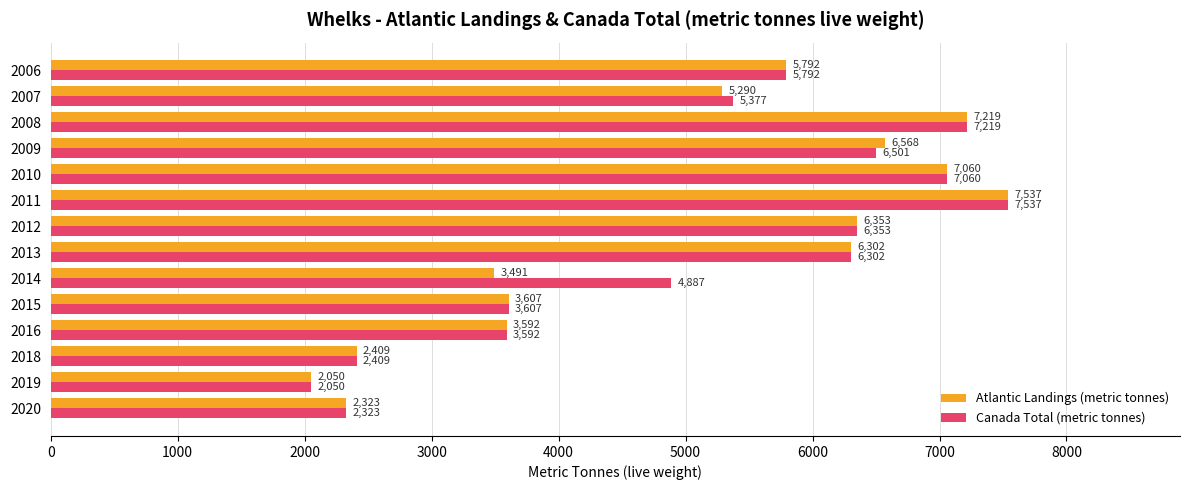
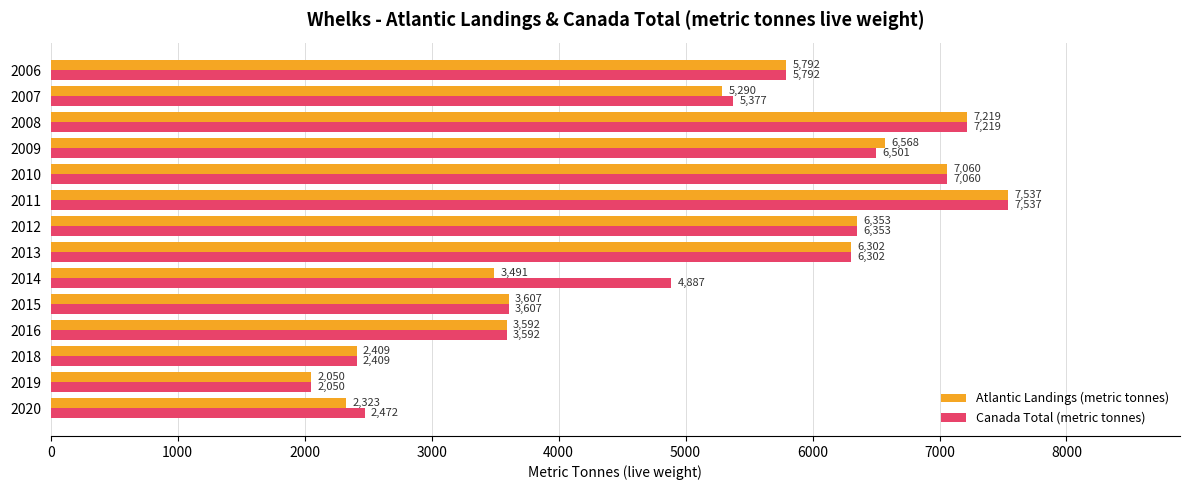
  {
    "Atlantic Landings (metric tonnes)": {
      "2006": "5,792",
      "2007": "5,290",
      "2008": "7,219",
      "2009": "6,568",
      "2010": "7,060",
      "2011": "7,537",
      "2012": "6,353",
      "2013": "6,302",
      "2014": "3,491",
      "2015": "3,607",
      "2016": "3,592",
      "2018": "2,409",
      "2019": "2,050",
      "2020": "2,323"
    },
    "Canada Total (metric tonnes)": {
      "2006": "5,792",
      "2007": "5,377",
      "2008": "7,219",
      "2009": "6,501",
      "2010": "7,060",
      "2011": "7,537",
      "2012": "6,353",
      "2013": "6,302",
      "2014": "4,887",
      "2015": "3,607",
      "2016": "3,592",
      "2018": "2,409",
      "2019": "2,050",
-     "2020": "2,323"
+     "2020": "2,472"
    }
  }
